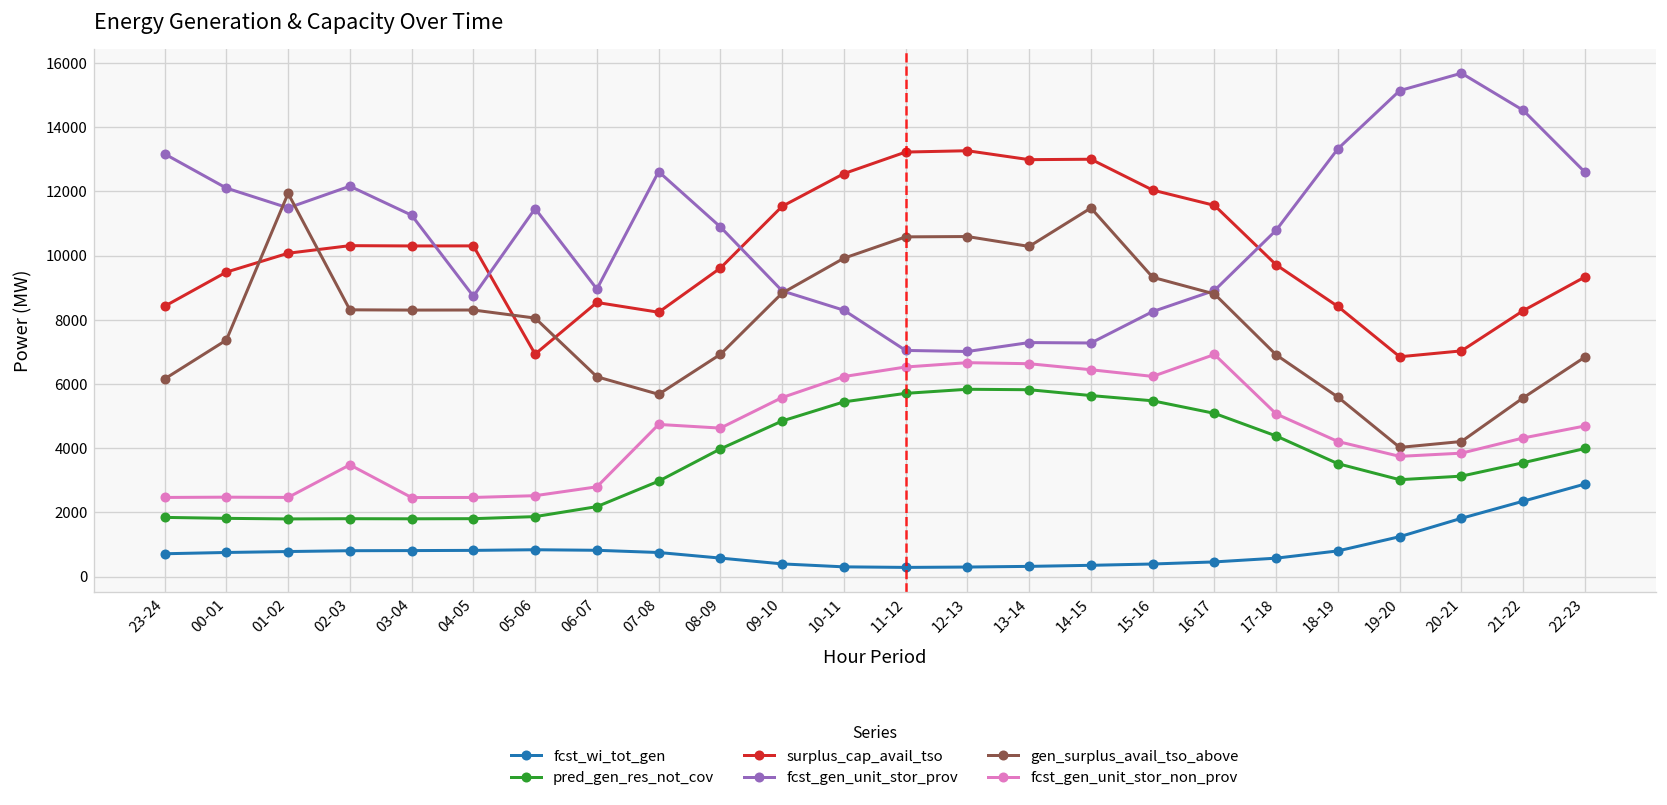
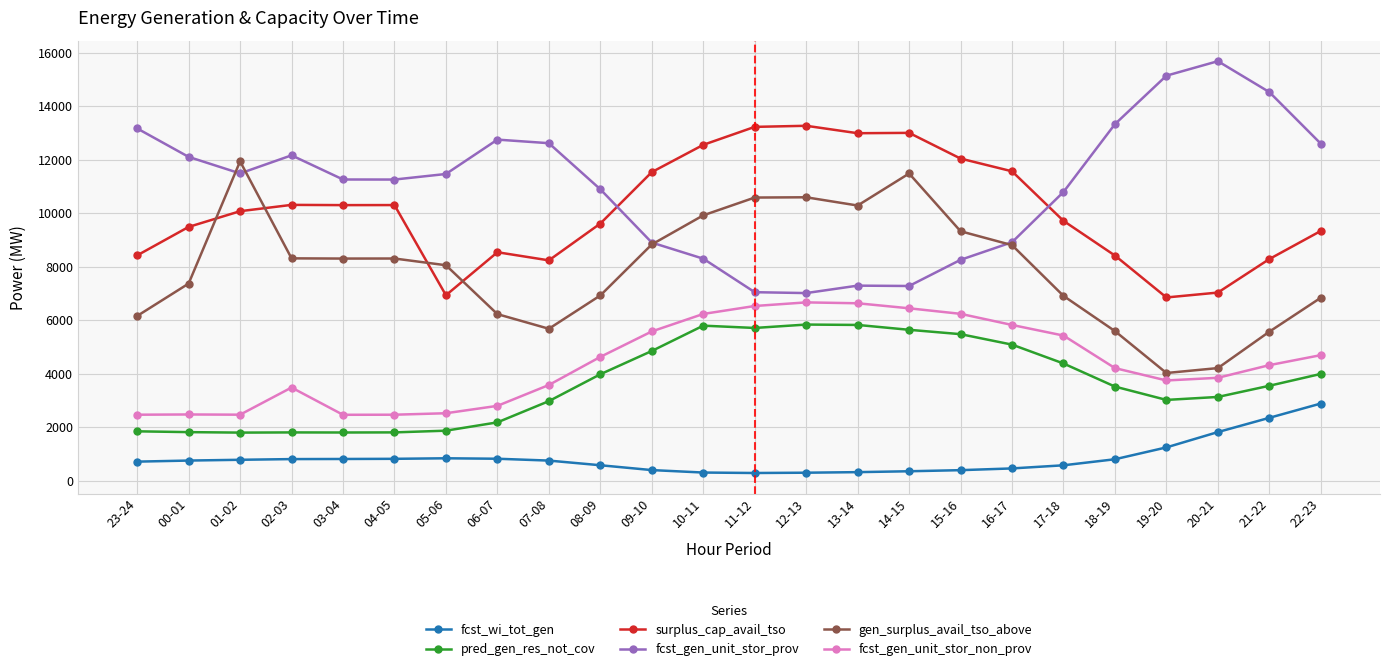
  {
    "fcst_wi_tot_gen": {
      "23-24": 700,
      "00-01": 800,
      "01-02": 800,
      "02-03": 800,
      "03-04": 800,
      "04-05": 800,
      "05-06": 800,
      "06-07": 800,
      "07-08": 800,
      "08-09": 600,
      "09-10": 400,
      "10-11": 300,
      "11-12": 300,
      "12-13": 300,
      "13-14": 300,
      "14-15": 400,
      "15-16": 400,
      "16-17": 500,
      "17-18": 600,
      "18-19": 800,
      "19-20": 1200,
      "20-21": 1800,
      "21-22": 2300,
      "22-23": 2900
    },
    "pred_gen_res_not_cov": {
      "23-24": 1800,
      "00-01": 1800,
      "01-02": 1800,
      "02-03": 1800,
      "03-04": 1800,
      "04-05": 1800,
      "05-06": 1900,
      "06-07": 2200,
      "07-08": 3000,
      "08-09": 4000,
      "09-10": 4800,
-     "10-11": 5400,
+     "10-11": 5800,
      "11-12": 5700,
      "12-13": 5800,
      "13-14": 5800,
      "14-15": 5600,
      "15-16": 5500,
      "16-17": 5100,
      "17-18": 4400,
      "18-19": 3500,
      "19-20": 3000,
      "20-21": 3100,
      "21-22": 3500,
      "22-23": 4000
    },
    "surplus_cap_avail_tso": {
      "23-24": 8400,
      "00-01": 9500,
      "01-02": 10100,
      "02-03": 10300,
      "03-04": 10300,
      "04-05": 10300,
      "05-06": 6900,
      "06-07": 8500,
      "07-08": 8200,
      "08-09": 9600,
      "09-10": 11500,
      "10-11": 12600,
      "11-12": 13200,
      "12-13": 13300,
      "13-14": 13000,
      "14-15": 13000,
      "15-16": 12000,
      "16-17": 11600,
      "17-18": 9700,
      "18-19": 8400,
      "19-20": 6800,
      "20-21": 7000,
      "21-22": 8300,
      "22-23": 9300
    },
    "fcst_gen_unit_stor_prov": {
      "23-24": 13200,
      "00-01": 12100,
      "01-02": 11500,
      "02-03": 12200,
      "03-04": 11300,
-     "04-05": 8700,
+     "04-05": 11300,
      "05-06": 11500,
-     "06-07": 9000,
+     "06-07": 12700,
      "07-08": 12600,
      "08-09": 10900,
      "10-11": 8300,
      "11-12": 7000,
      "12-13": 7000,
      "13-14": 7300,
      "14-15": 7300,
      "15-16": 8300,
      "16-17": 8900,
      "17-18": 10800,
      "18-19": 13300,
      "19-20": 15100,
      "20-21": 15700,
      "21-22": 14500,
      "22-23": 12600
    },
    "gen_surplus_avail_tso_above": {
      "23-24": 6200,
      "00-01": 7400,
      "01-02": 11900,
      "02-03": 8300,
      "03-04": 8300,
      "04-05": 8300,
      "05-06": 8100,
      "06-07": 6200,
      "07-08": 5700,
      "08-09": 6900,
      "10-11": 9900,
      "11-12": 10600,
      "12-13": 10600,
      "13-14": 10300,
      "14-15": 11500,
      "15-16": 9300,
      "16-17": 8800,
      "17-18": 6900,
      "18-19": 5600,
      "19-20": 4000,
      "20-21": 4200,
      "21-22": 5600,
      "22-23": 6800
    },
    "fcst_gen_unit_stor_non_prov": {
      "23-24": 2500,
      "00-01": 2500,
      "01-02": 2500,
      "02-03": 3500,
      "03-04": 2500,
      "04-05": 2500,
      "05-06": 2500,
      "06-07": 2800,
-     "07-08": 4700,
+     "07-08": 3600,
      "08-09": 4600,
      "09-10": 5600,
      "10-11": 6200,
      "11-12": 6500,
      "12-13": 6700,
      "13-14": 6600,
      "14-15": 6400,
      "15-16": 6200,
-     "16-17": 6900,
-     "17-18": 5100,
+     "16-17": 5800,
+     "17-18": 5400,
      "18-19": 4200,
      "19-20": 3700,
      "20-21": 3800,
      "21-22": 4300,
      "22-23": 4700
    }
  }
